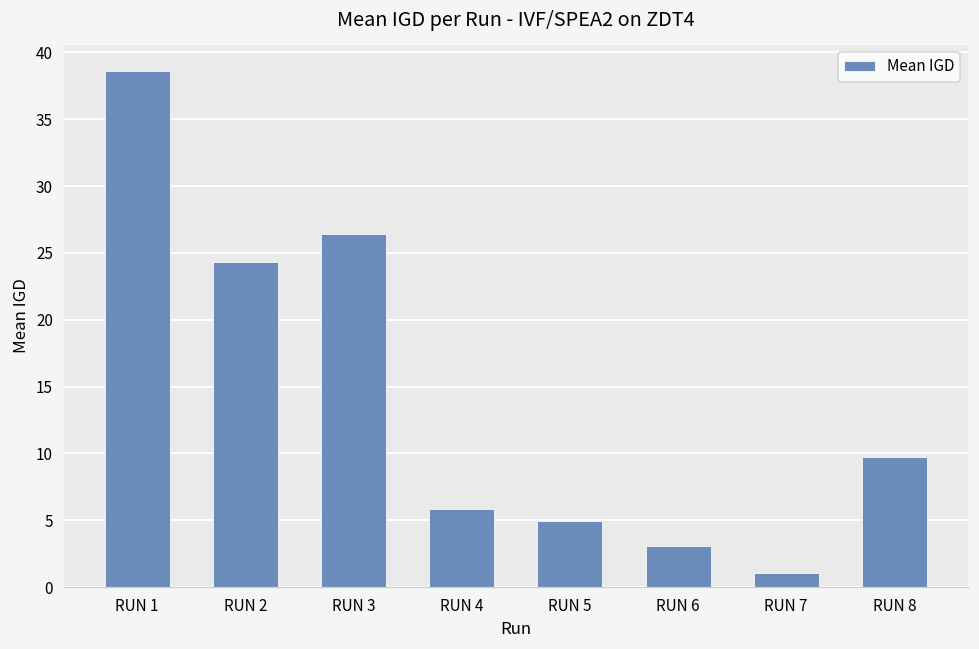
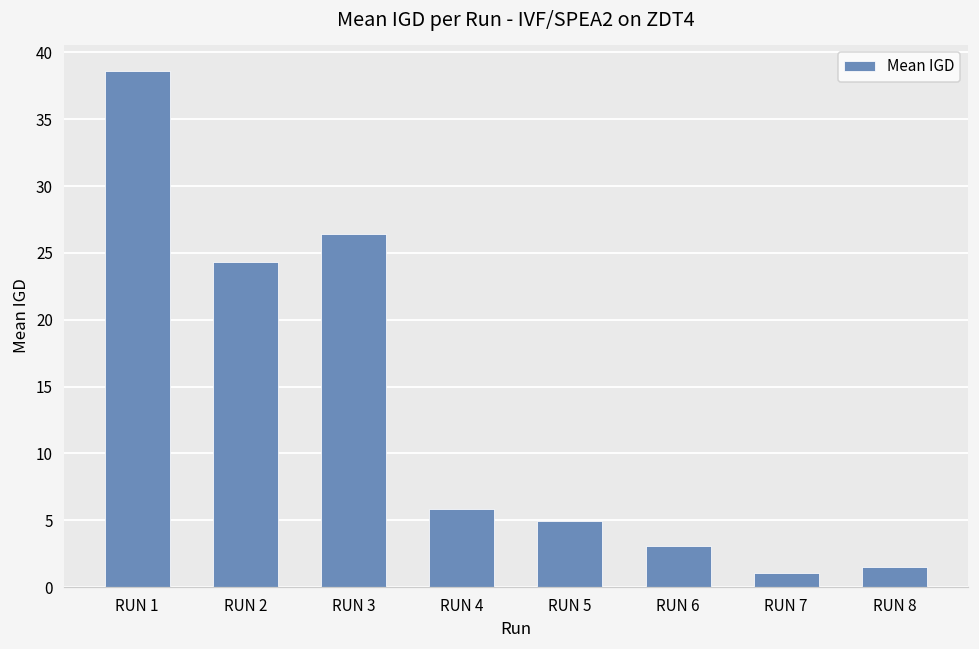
  {
    "RUN 1": 38.6,
    "RUN 2": 24.3,
    "RUN 3": 26.4,
    "RUN 4": 5.8,
    "RUN 5": 4.9,
    "RUN 6": 3.1,
    "RUN 7": 1.1,
-   "RUN 8": 9.7
+   "RUN 8": 1.5
  }
